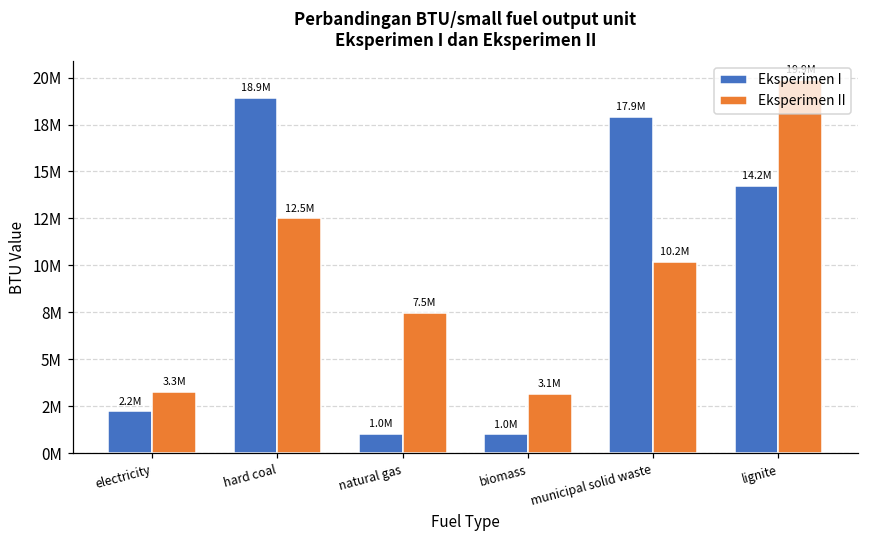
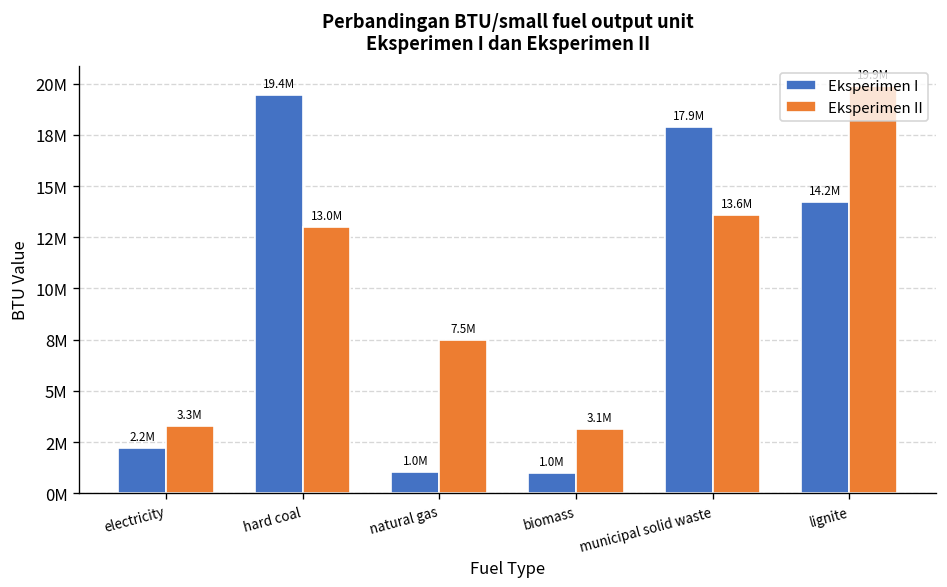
  {
    "Eksperimen I": {
      "electricity": "2.2M",
-     "hard coal": "18.9M",
+     "hard coal": "19.4M",
      "natural gas": "1.0M",
      "biomass": "1.0M",
      "municipal solid waste": "17.9M",
      "lignite": "14.2M"
    },
    "Eksperimen II": {
      "electricity": "3.3M",
-     "hard coal": "12.5M",
+     "hard coal": "13.0M",
      "natural gas": "7.5M",
      "biomass": "3.1M",
-     "municipal solid waste": "10.2M"
+     "municipal solid waste": "13.6M"
    }
  }
